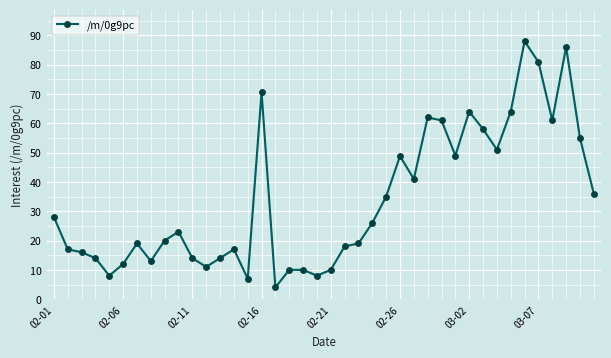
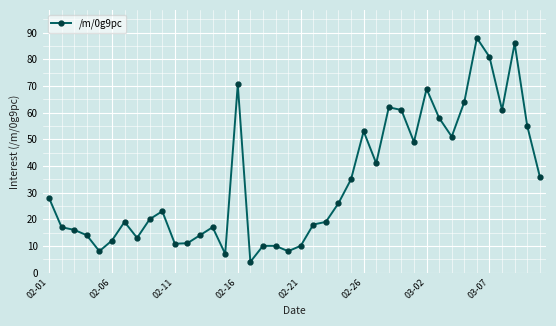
  {
    "02-01": 28,
    "02-06": 12,
-   "02-11": 14,
+   "02-11": 11,
    "02-16": 71,
    "02-21": 10,
-   "02-26": 49,
-   "03-02": 64,
+   "02-26": 53,
+   "03-02": 69,
    "03-07": 81
  }
